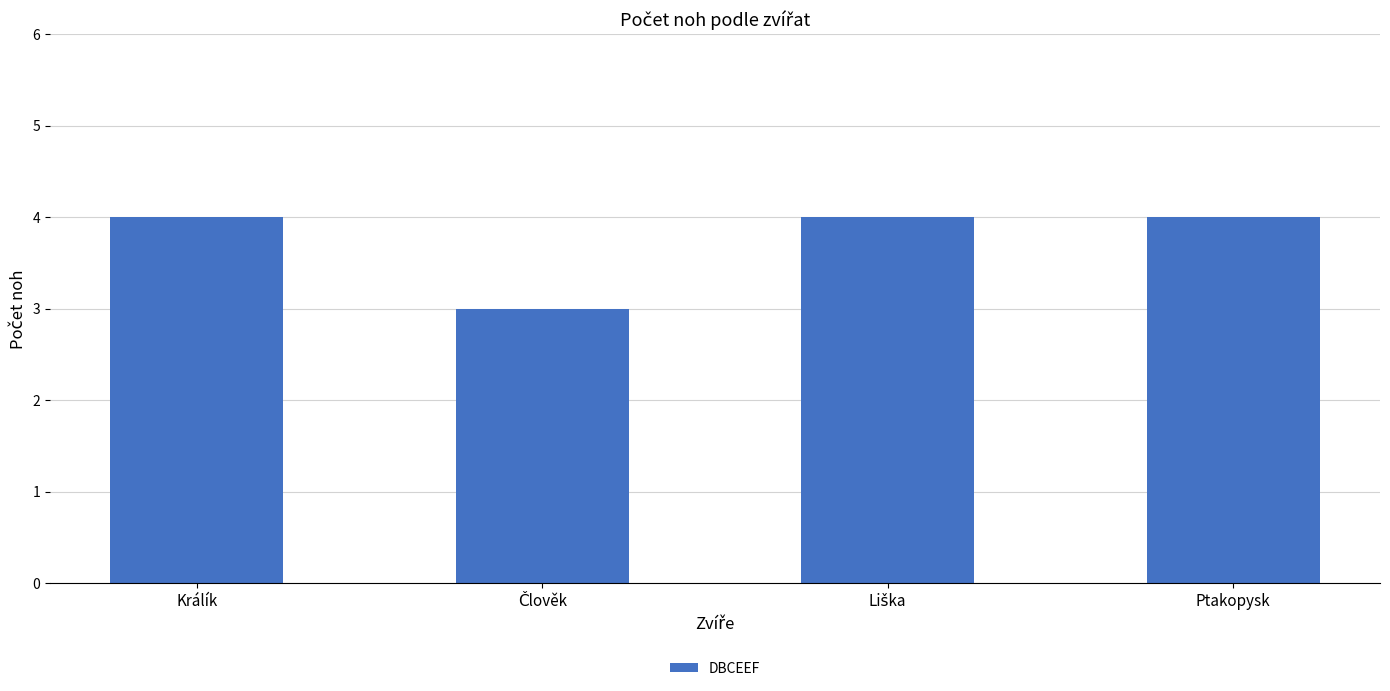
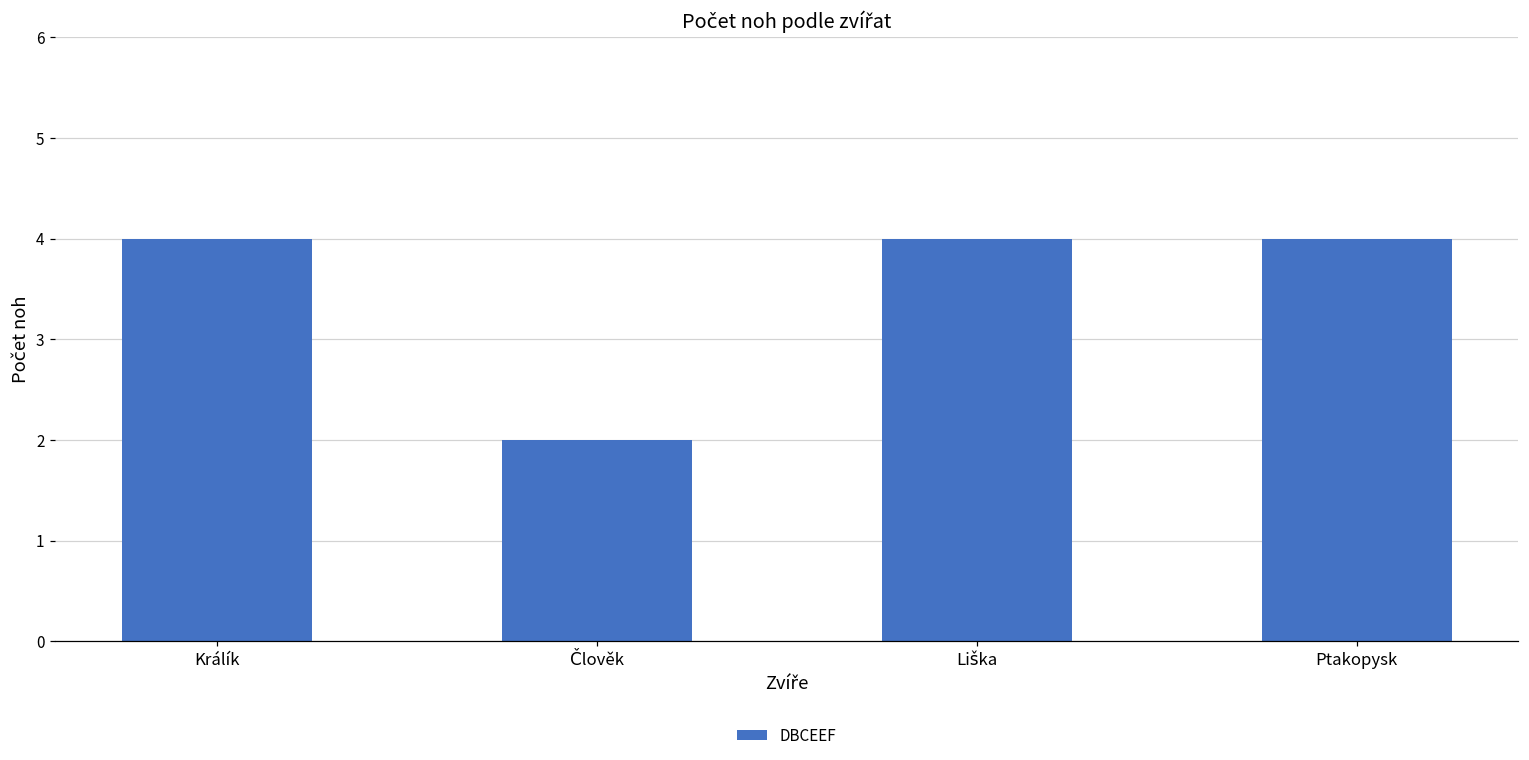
  {
    "Králík": 4,
-   "Člověk": 3,
+   "Člověk": 2,
    "Liška": 4,
    "Ptakopysk": 4
  }
